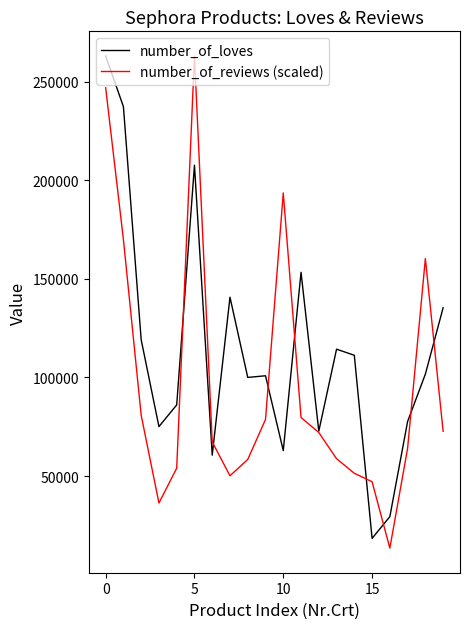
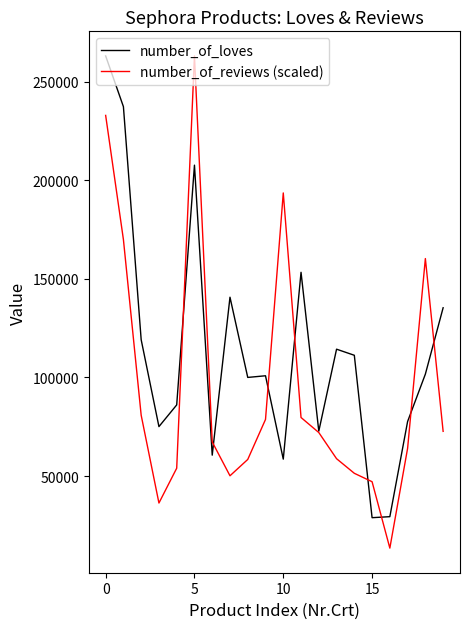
  {
    "number_of_loves": {
      "5": 208000,
-     "10": 63000,
-     "15": 18000
+     "10": 59000,
+     "15": 29000
    },
    "number_of_reviews (scaled)": {
-     "0": 247000,
+     "0": 233000,
      "10": 194000,
      "15": 47000
    }
  }
